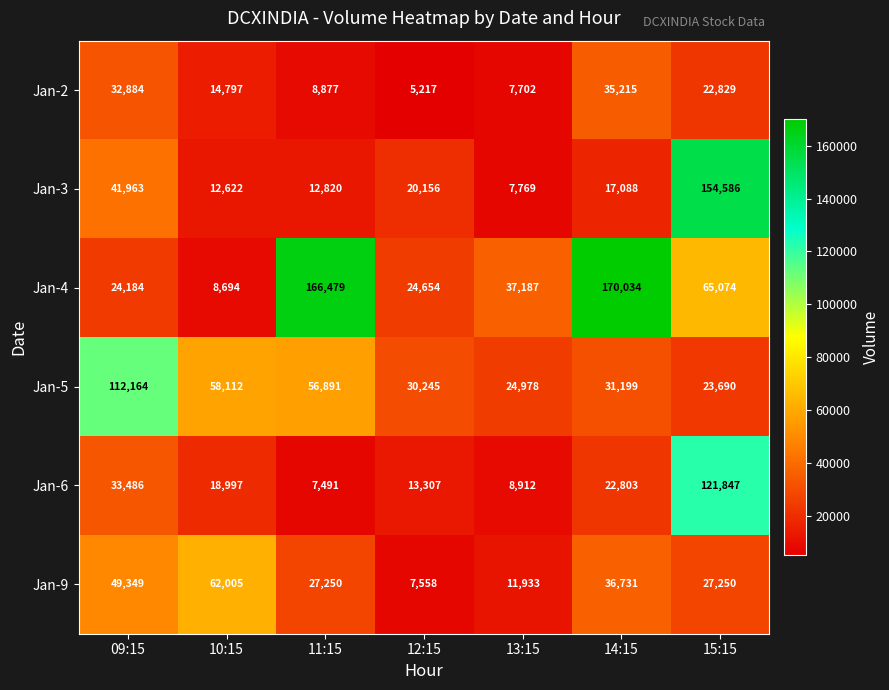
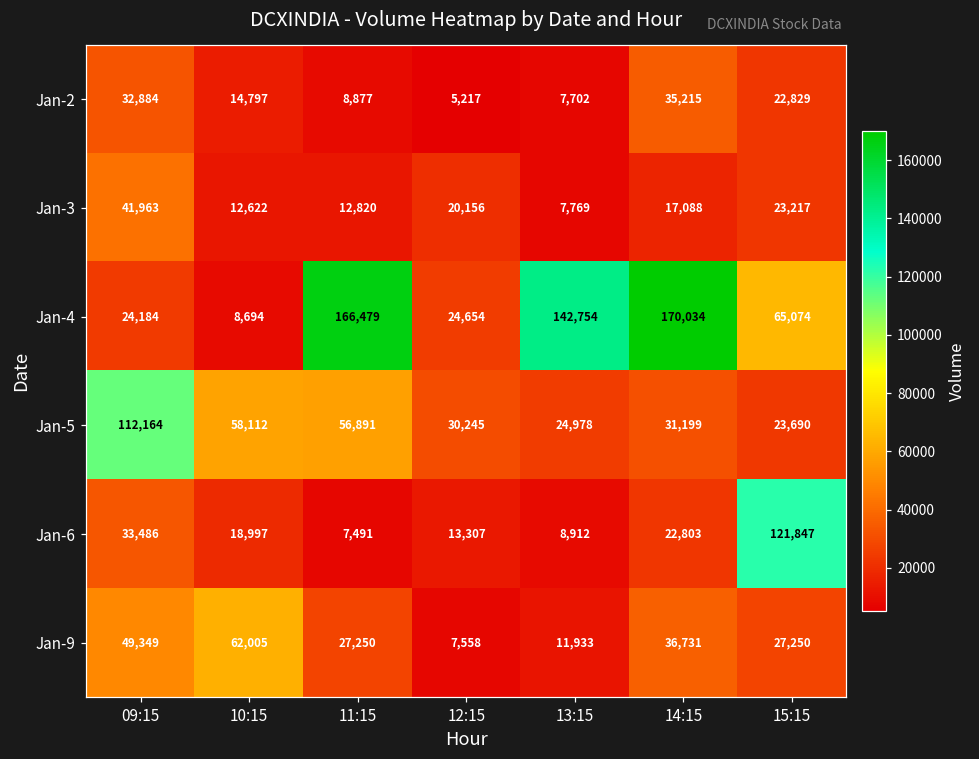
  {
    "Jan-2": {
      "09:15": "32,884",
      "10:15": "14,797",
      "11:15": "8,877",
      "12:15": "5,217",
      "13:15": "7,702",
      "14:15": "35,215",
      "15:15": "22,829"
    },
    "Jan-3": {
      "09:15": "41,963",
      "10:15": "12,622",
      "11:15": "12,820",
      "12:15": "20,156",
      "13:15": "7,769",
      "14:15": "17,088",
-     "15:15": "154,586"
+     "15:15": "23,217"
    },
    "Jan-4": {
      "09:15": "24,184",
      "10:15": "8,694",
      "11:15": "166,479",
      "12:15": "24,654",
-     "13:15": "37,187",
+     "13:15": "142,754",
      "14:15": "170,034",
      "15:15": "65,074"
    },
    "Jan-5": {
      "09:15": "112,164",
      "10:15": "58,112",
      "11:15": "56,891",
      "12:15": "30,245",
      "13:15": "24,978",
      "14:15": "31,199",
      "15:15": "23,690"
    },
    "Jan-6": {
      "09:15": "33,486",
      "10:15": "18,997",
      "11:15": "7,491",
      "12:15": "13,307",
      "13:15": "8,912",
      "14:15": "22,803",
      "15:15": "121,847"
    },
    "Jan-9": {
      "09:15": "49,349",
      "10:15": "62,005",
      "11:15": "27,250",
      "12:15": "7,558",
      "13:15": "11,933",
      "14:15": "36,731",
      "15:15": "27,250"
    }
  }
